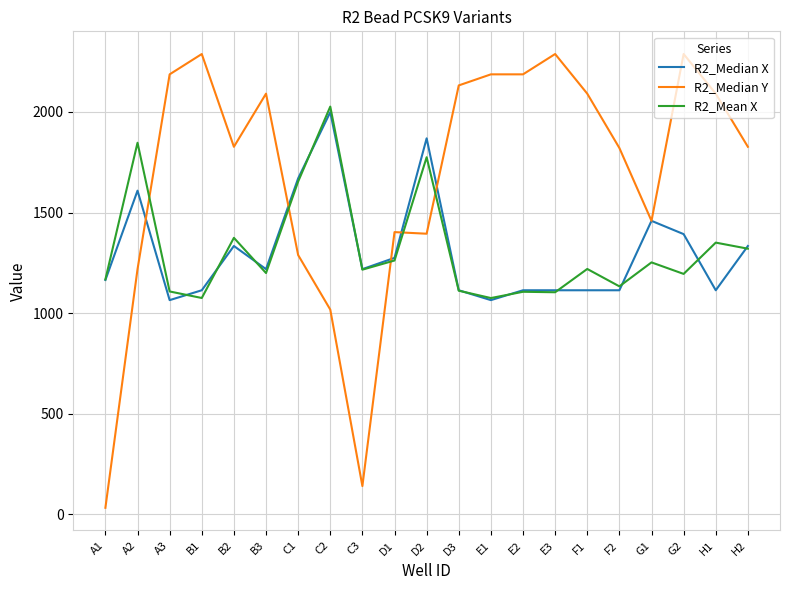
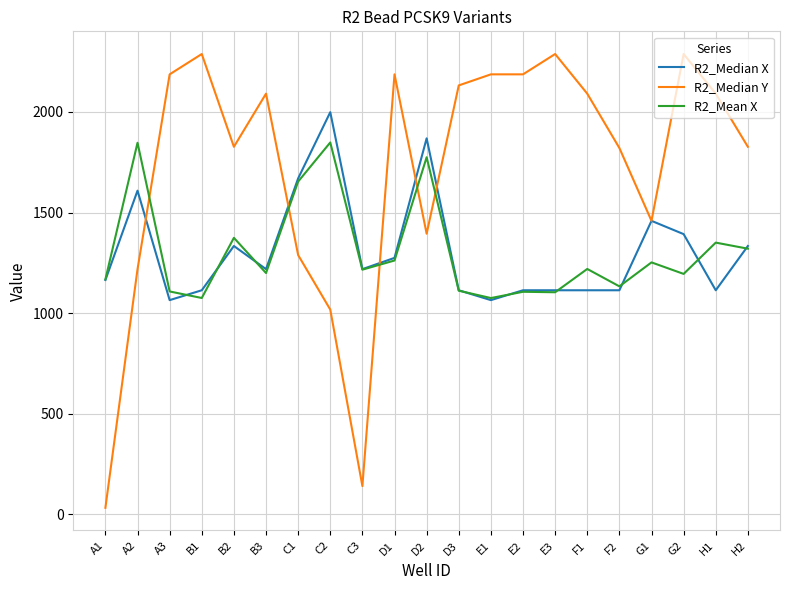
  {
    "R2_Median X": {
      "A2": 1610,
      "A3": 1070,
      "B1": 1110,
      "B2": 1330,
      "B3": 1220,
      "C1": 1670,
      "C2": 2000,
      "D1": 1280,
      "D2": 1870,
      "F1": 1110,
      "F2": 1110,
      "G2": 1390,
      "H1": 1110,
      "H2": 1330
    },
    "R2_Median Y": {
      "A1": 30,
      "A2": 1220,
      "A3": 2190,
      "B1": 2290,
      "B2": 1830,
      "B3": 2090,
      "C1": 1290,
      "C2": 1020,
      "C3": 140,
-     "D1": 1400,
+     "D1": 2190,
      "D2": 1400,
      "D3": 2130,
      "E1": 2190,
      "E2": 2190,
      "E3": 2290,
      "F1": 2090,
      "F2": 1820,
      "H2": 1830
    },
    "R2_Mean X": {
      "A2": 1850,
      "A3": 1110,
      "B1": 1080,
      "B2": 1370,
      "B3": 1200,
      "C1": 1650,
-     "C2": 2030,
+     "C2": 1850,
      "D1": 1260,
      "D2": 1780,
      "F1": 1220,
      "F2": 1130,
      "G1": 1250,
      "G2": 1200,
      "H1": 1350,
      "H2": 1320
    }
  }
